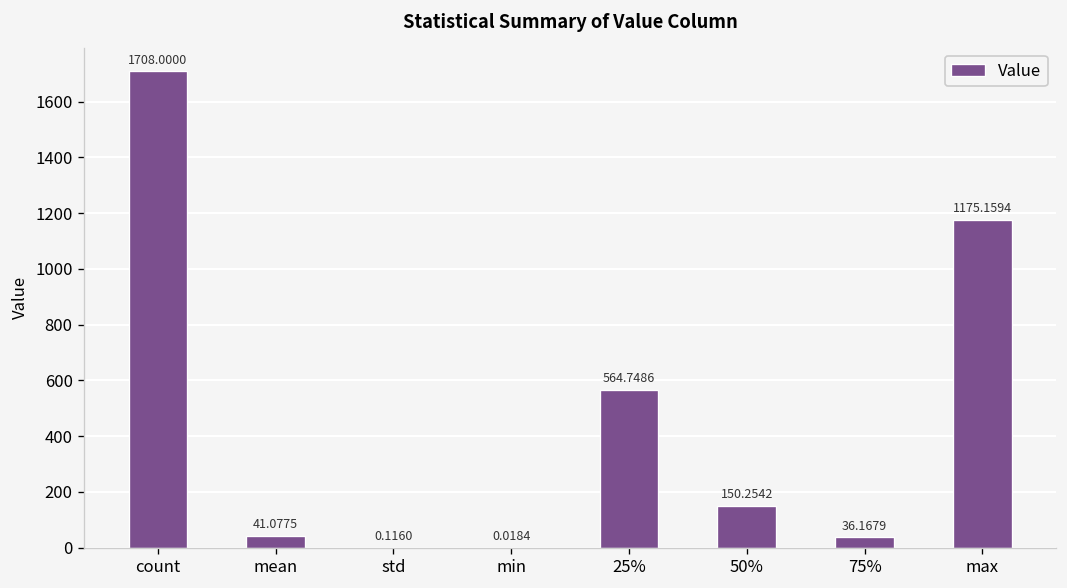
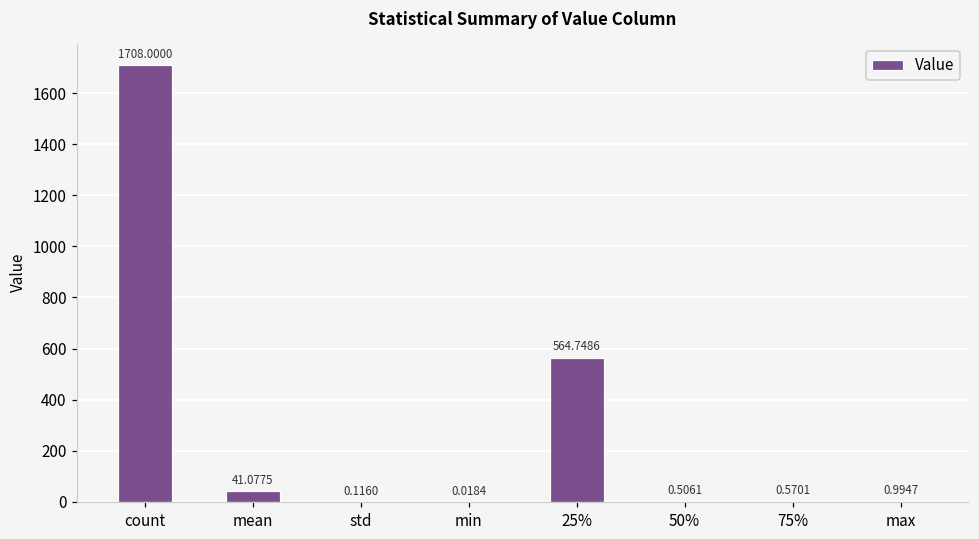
  {
    "count": 1708.0000,
    "mean": 41.0775,
    "std": 0.1160,
    "min": 0.0184,
    "25%": 564.7486,
-   "50%": 150.2542,
-   "75%": 36.1679,
-   "max": 1175.1594
+   "50%": 0.5061,
+   "75%": 0.5701,
+   "max": 0.9947
  }
